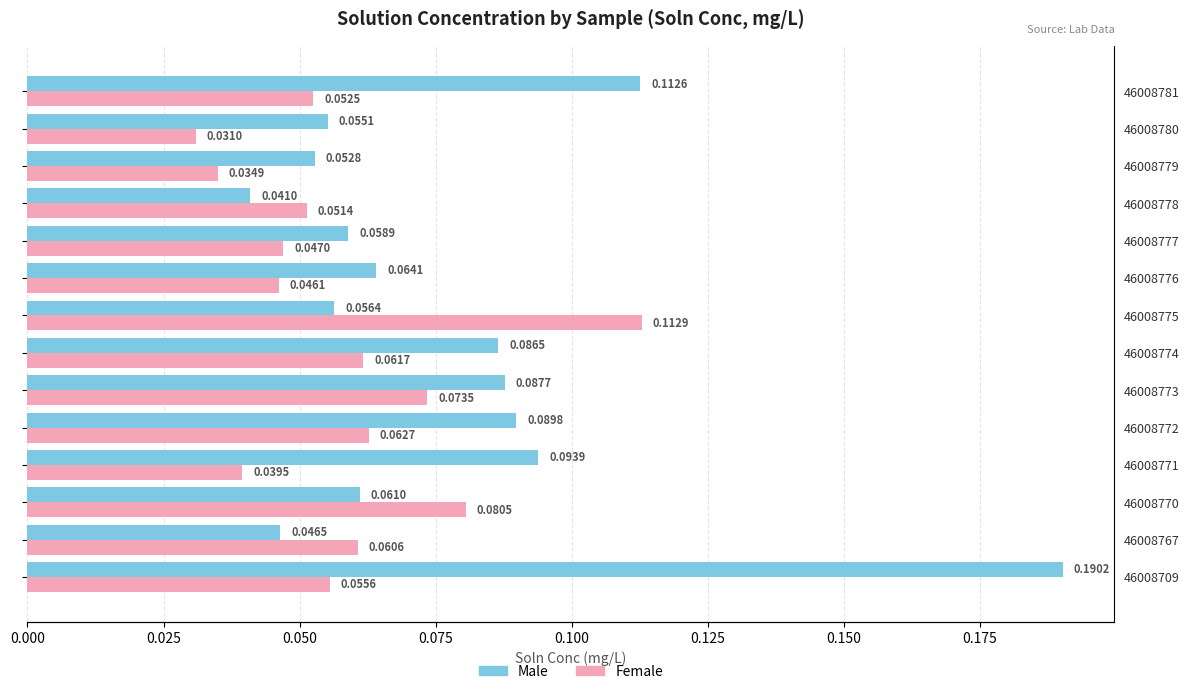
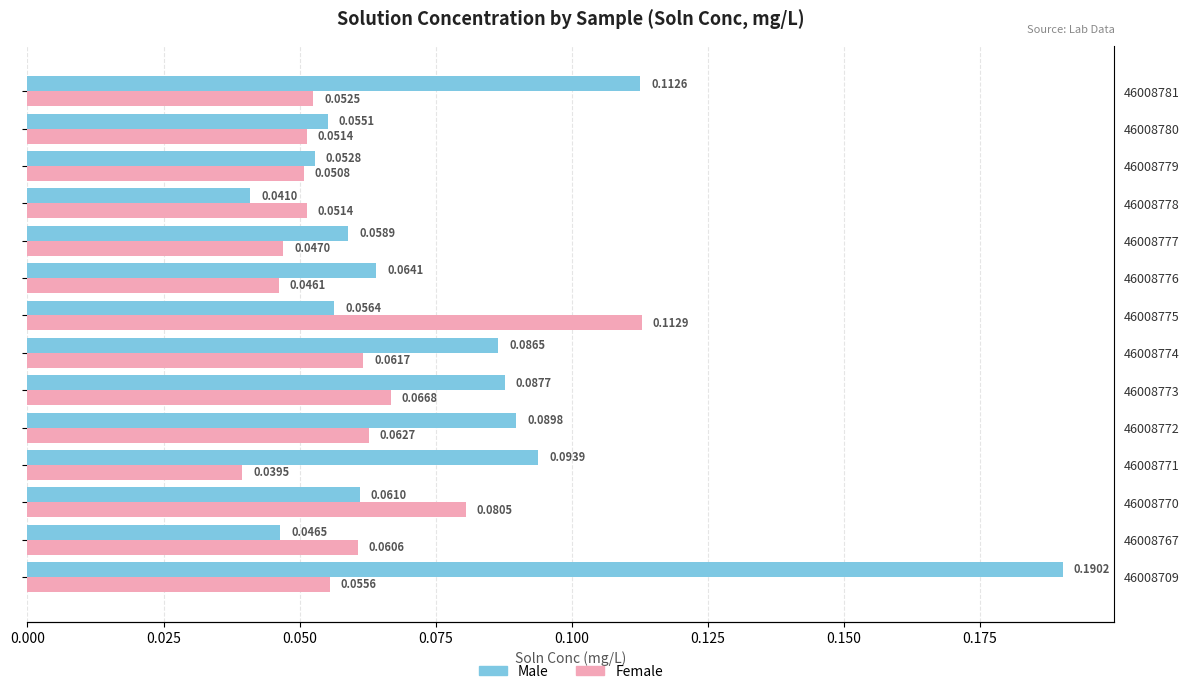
  {
    "Male": {
      "46008781": 0.1126,
      "46008780": 0.0551,
      "46008779": 0.0528,
      "46008778": 0.0410,
      "46008777": 0.0589,
      "46008776": 0.0641,
      "46008775": 0.0564,
      "46008774": 0.0865,
      "46008773": 0.0877,
      "46008772": 0.0898,
      "46008771": 0.0939,
      "46008770": 0.0610,
      "46008767": 0.0465,
      "46008709": 0.1902
    },
    "Female": {
      "46008781": 0.0525,
-     "46008780": 0.0310,
-     "46008779": 0.0349,
+     "46008780": 0.0514,
+     "46008779": 0.0508,
      "46008778": 0.0514,
      "46008777": 0.0470,
      "46008776": 0.0461,
      "46008775": 0.1129,
      "46008774": 0.0617,
-     "46008773": 0.0735,
+     "46008773": 0.0668,
      "46008772": 0.0627,
      "46008771": 0.0395,
      "46008770": 0.0805,
      "46008767": 0.0606,
      "46008709": 0.0556
    }
  }
